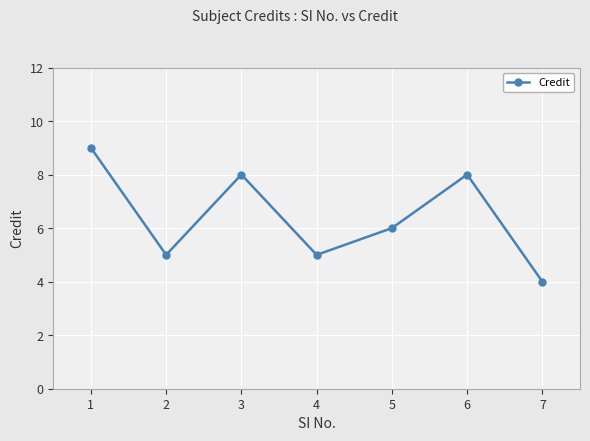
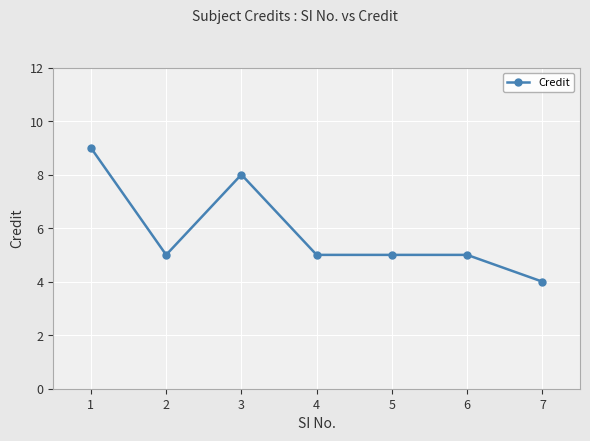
  {
    "1": 9,
    "2": 5,
    "3": 8,
    "4": 5,
-   "5": 6,
-   "6": 8,
+   "5": 5,
+   "6": 5,
    "7": 4
  }
